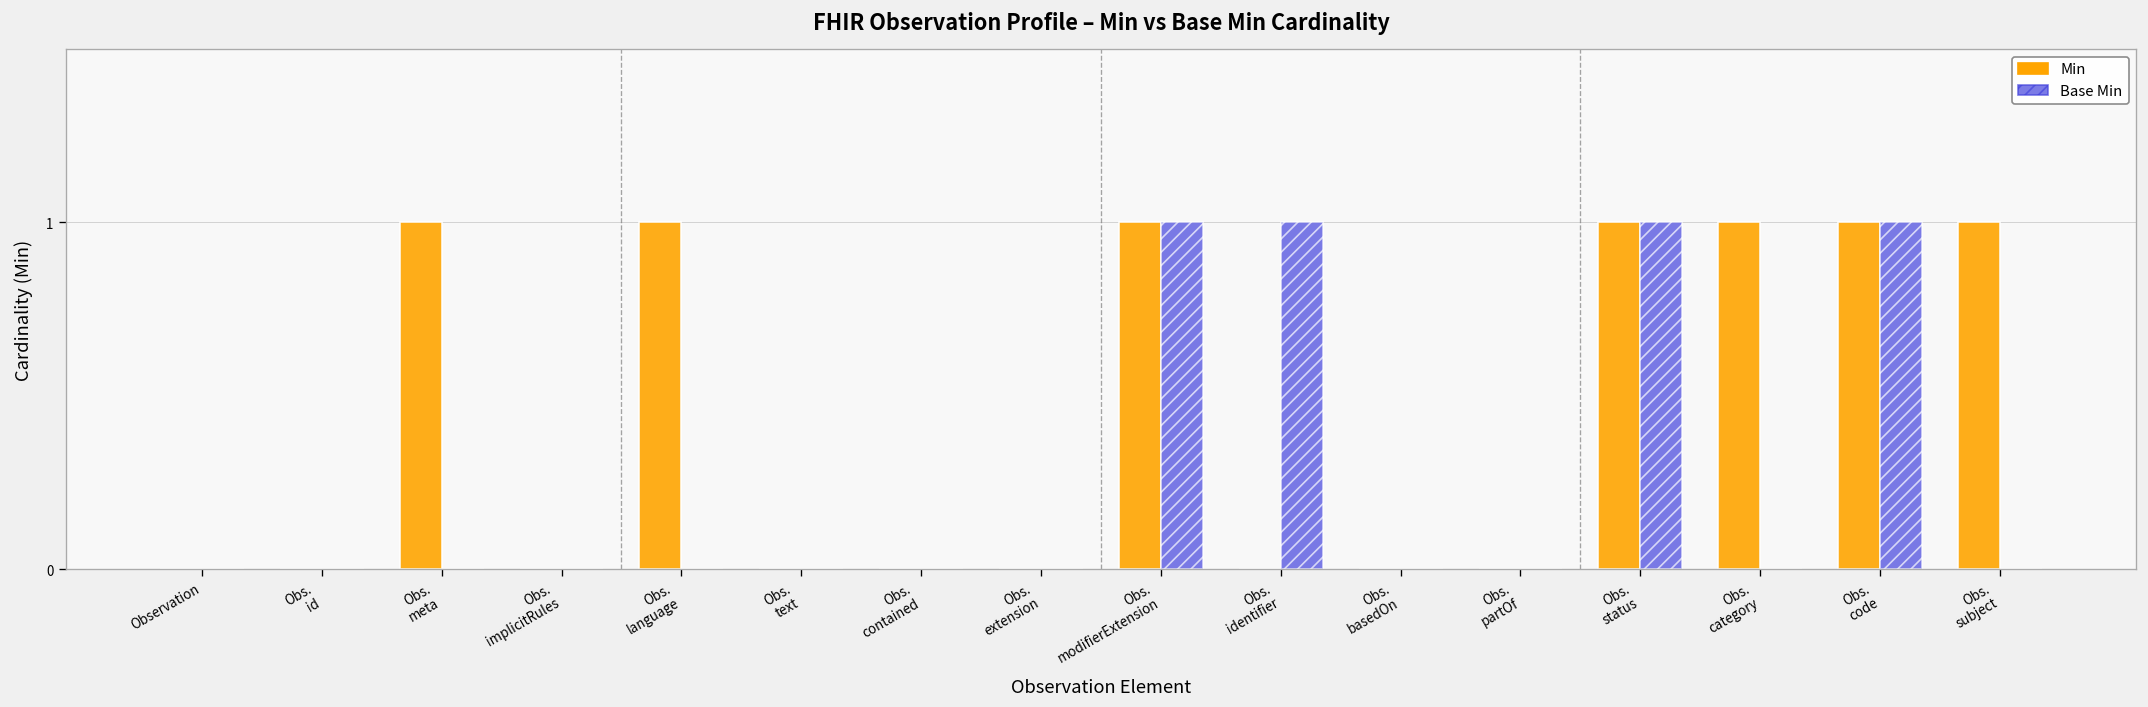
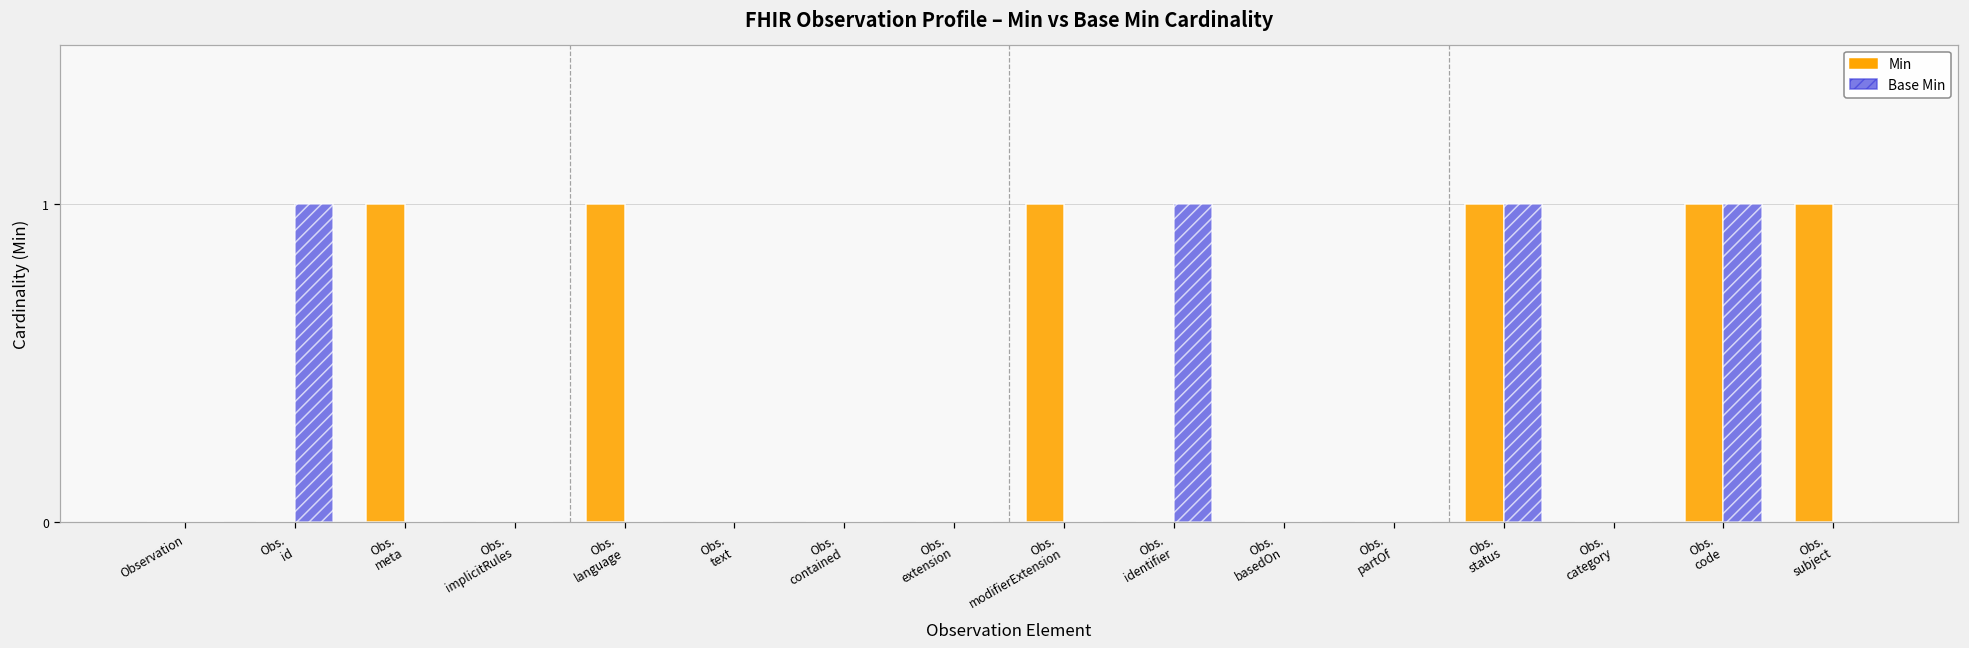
  {
    "Min": {
      "Observation": 0,
      "Obs. id": 0,
      "Obs. meta": 1,
      "Obs. implicitRules": 0,
      "Obs. language": 1,
      "Obs. text": 0,
      "Obs. contained": 0,
      "Obs. extension": 0,
      "Obs. modifierExtension": 1,
      "Obs. identifier": 0,
      "Obs. basedOn": 0,
      "Obs. partOf": 0,
      "Obs. status": 1,
-     "Obs. category": 1,
+     "Obs. category": 0,
      "Obs. code": 1,
      "Obs. subject": 1
    },
    "Base Min": {
      "Observation": 0,
-     "Obs. id": 0,
+     "Obs. id": 1,
      "Obs. meta": 0,
      "Obs. implicitRules": 0,
      "Obs. language": 0,
      "Obs. text": 0,
      "Obs. contained": 0,
      "Obs. extension": 0,
-     "Obs. modifierExtension": 1,
+     "Obs. modifierExtension": 0,
      "Obs. identifier": 1,
      "Obs. basedOn": 0,
      "Obs. partOf": 0,
      "Obs. status": 1,
      "Obs. category": 0,
      "Obs. code": 1,
      "Obs. subject": 0
    }
  }
